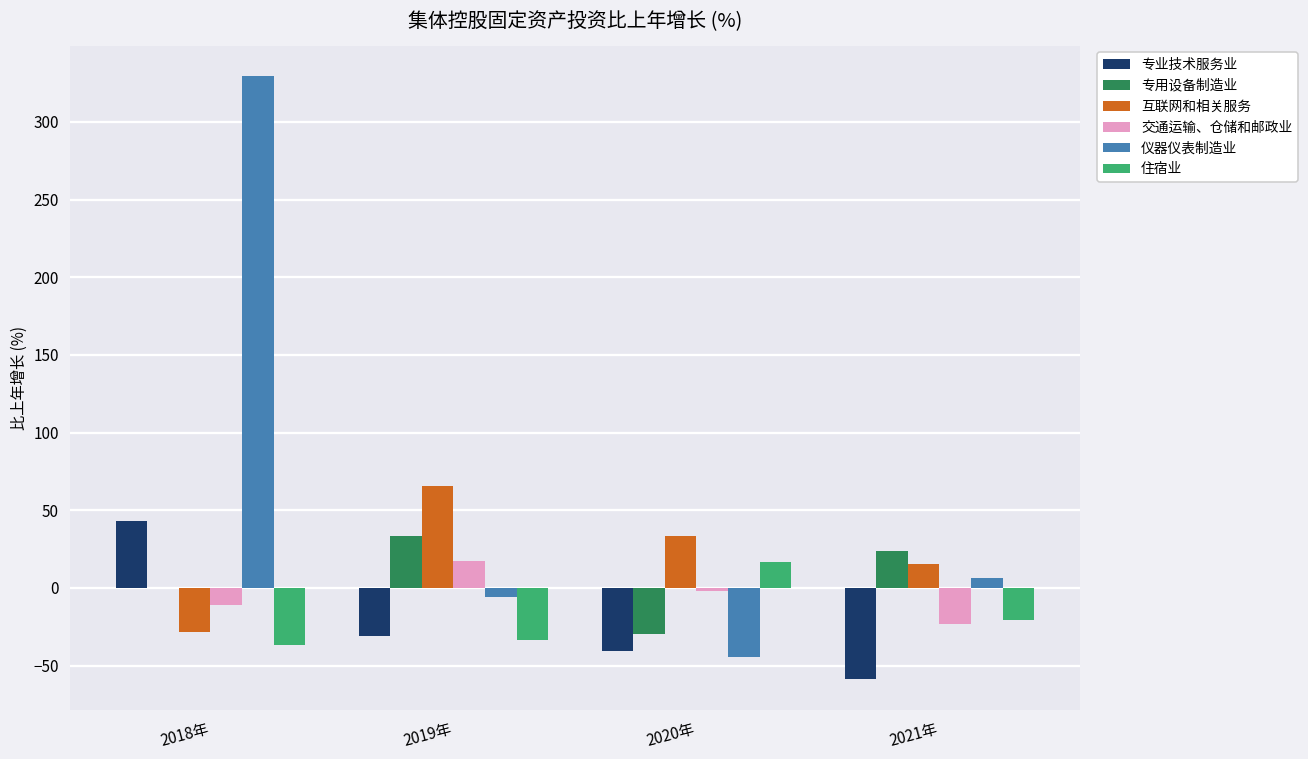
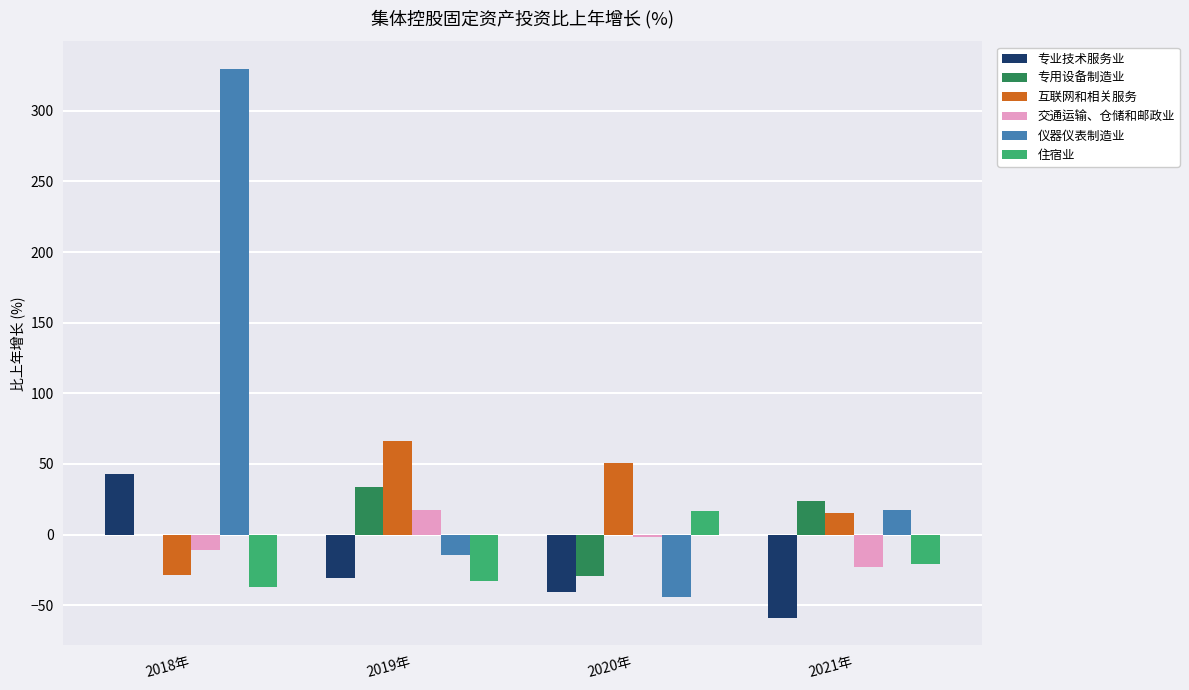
  {
    "专业技术服务业": {
      "2018年": 43,
      "2019年": -31,
      "2020年": -41,
      "2021年": -59
    },
    "互联网和相关服务": {
      "2018年": -29,
      "2019年": 66,
-     "2020年": 34,
+     "2020年": 51,
      "2021年": 15
    },
    "交通运输、仓储和邮政业": {
      "2018年": -11,
      "2019年": 17,
      "2021年": -23
    },
    "仪器仪表制造业": {
      "2018年": 330,
-     "2019年": -6,
+     "2019年": -15,
      "2020年": -44,
-     "2021年": 6
+     "2021年": 17
    }
  }
